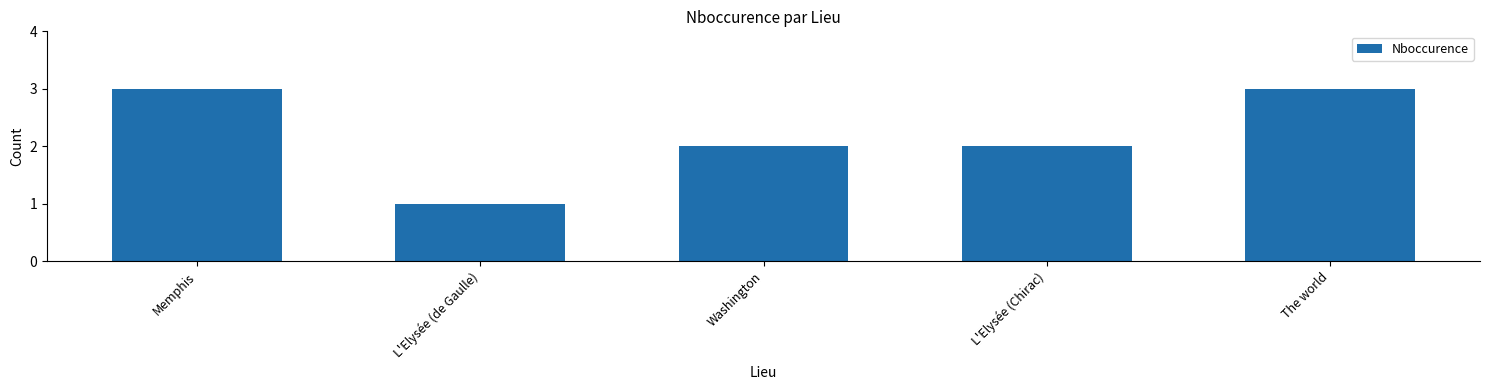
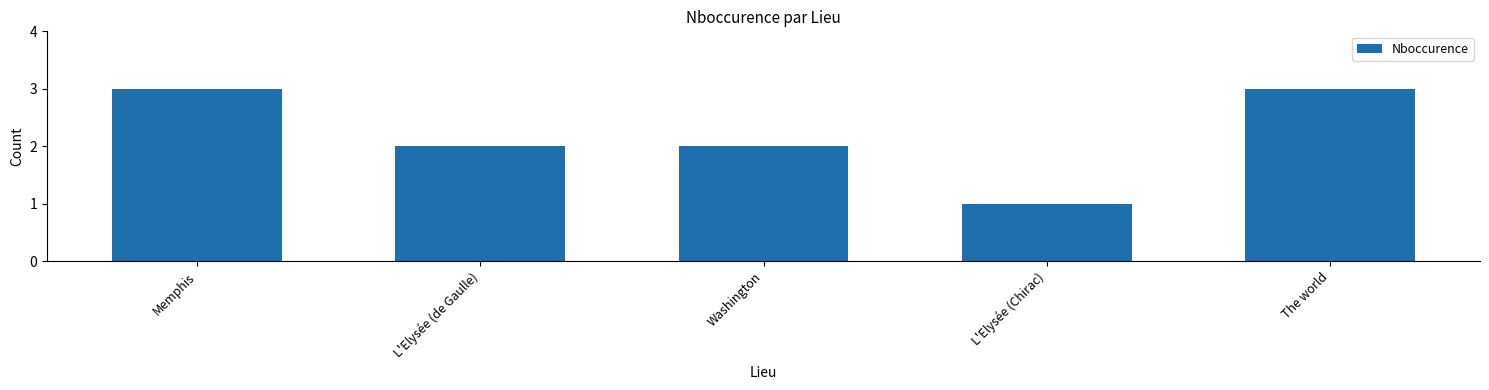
  {
    "Memphis": 3,
-   "L'Elysée (de Gaulle)": 1,
+   "L'Elysée (de Gaulle)": 2,
    "Washington": 2,
-   "L'Elysée (Chirac)": 2,
+   "L'Elysée (Chirac)": 1,
    "The world": 3
  }
